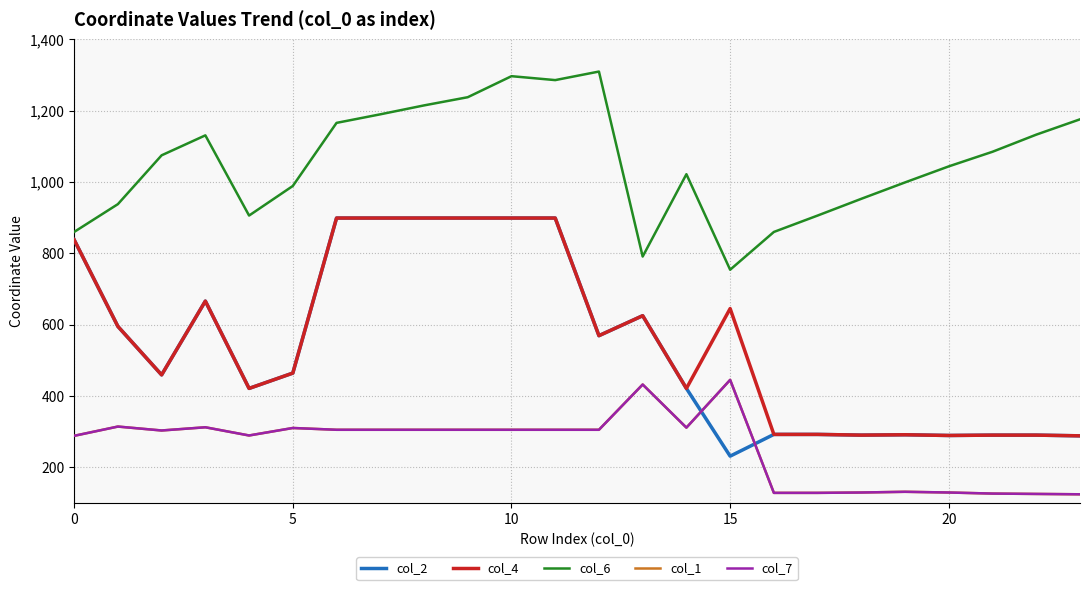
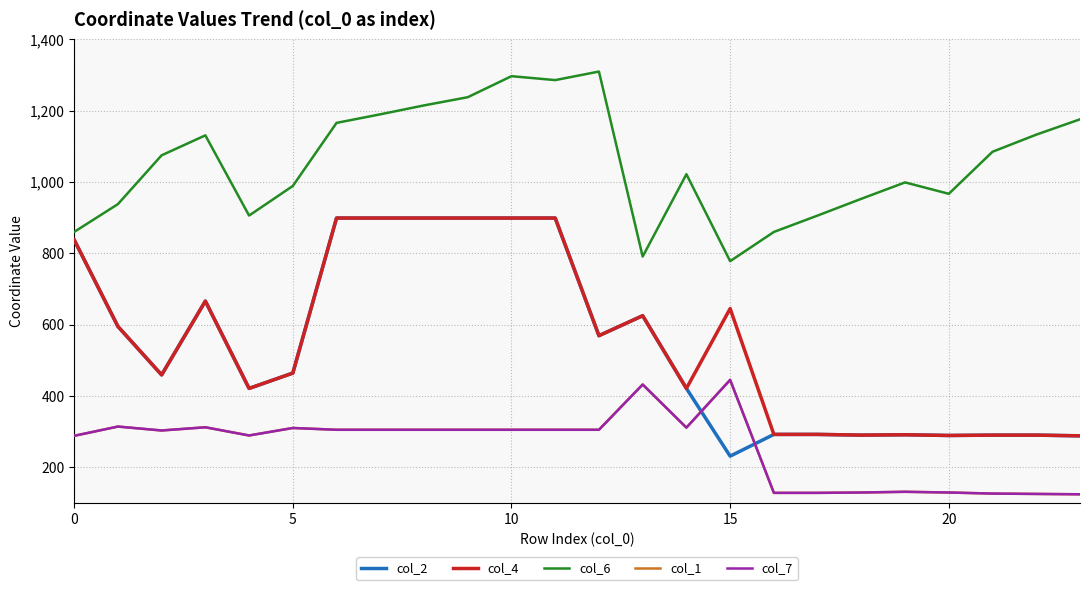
  {
    "col_2": {
      "15": "230"
    },
    "col_4": {
      "15": "650"
    },
    "col_6": {
      "0": "860",
      "5": "990",
      "10": "1,300",
-     "15": "750",
-     "20": "1,040"
+     "15": "780",
+     "20": "970"
    },
    "col_7": {
      "0": "290",
      "5": "310",
      "10": "310",
      "15": "450",
      "20": "130"
    }
  }
